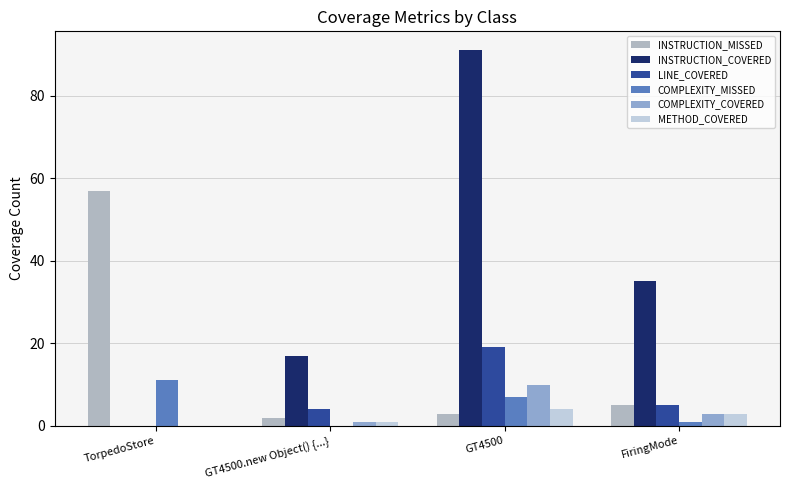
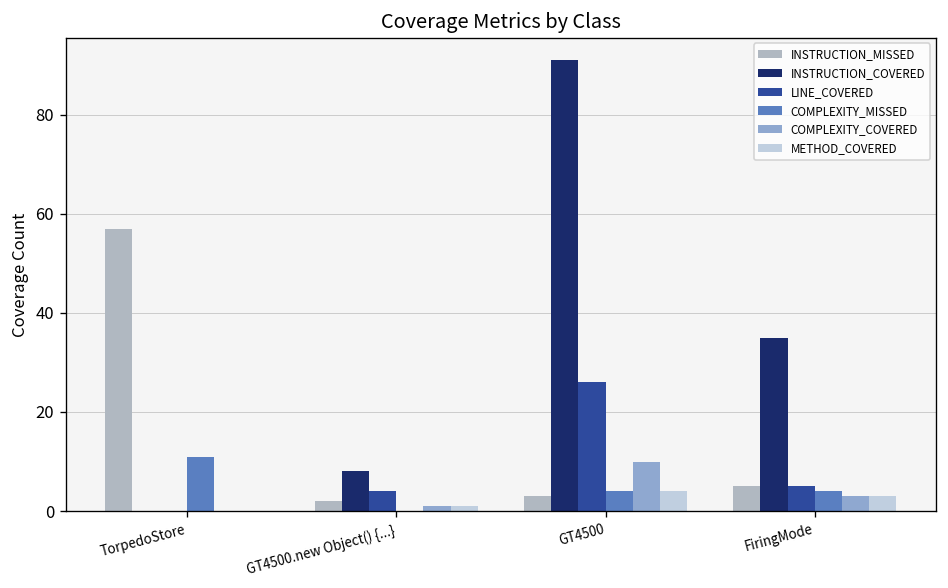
  {
    "INSTRUCTION_COVERED": {
      "TorpedoStore": 0,
-     "GT4500.new Object() {...}": 17,
+     "GT4500.new Object() {...}": 8,
      "GT4500": 91,
      "FiringMode": 35
    },
    "LINE_COVERED": {
      "TorpedoStore": 0,
      "GT4500.new Object() {...}": 4,
-     "GT4500": 19,
+     "GT4500": 26,
      "FiringMode": 5
    },
    "COMPLEXITY_MISSED": {
      "TorpedoStore": 11,
      "GT4500.new Object() {...}": 0,
-     "GT4500": 7,
-     "FiringMode": 1
+     "GT4500": 4,
+     "FiringMode": 4
    }
  }
